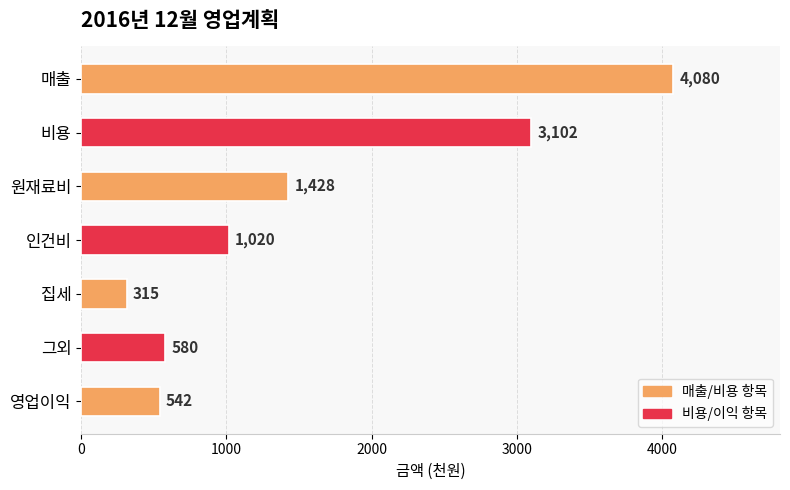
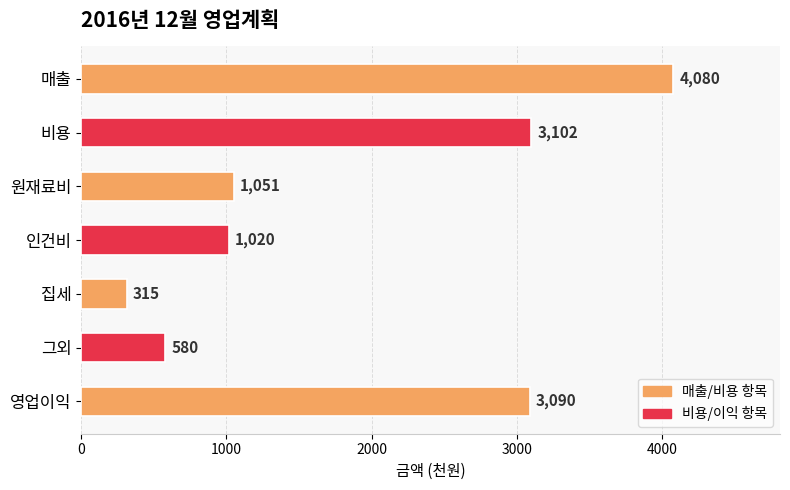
  {
    "매출": "4,080",
    "비용": "3,102",
-   "원재료비": "1,428",
+   "원재료비": "1,051",
    "인건비": "1,020",
    "집세": "315",
    "그외": "580",
-   "영업이익": "542"
+   "영업이익": "3,090"
  }
